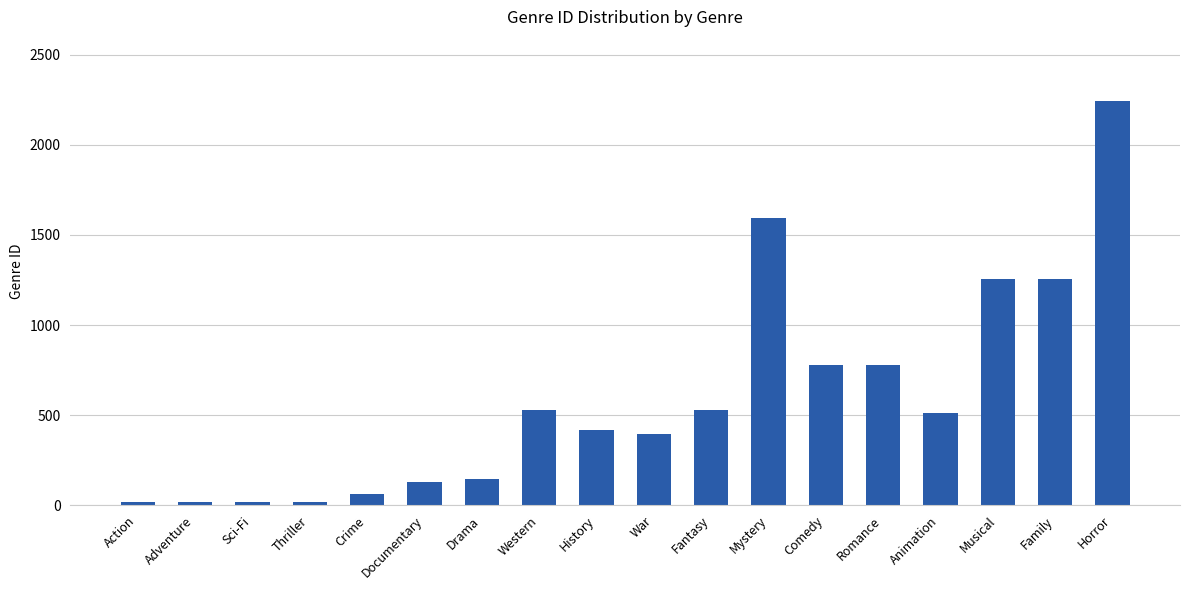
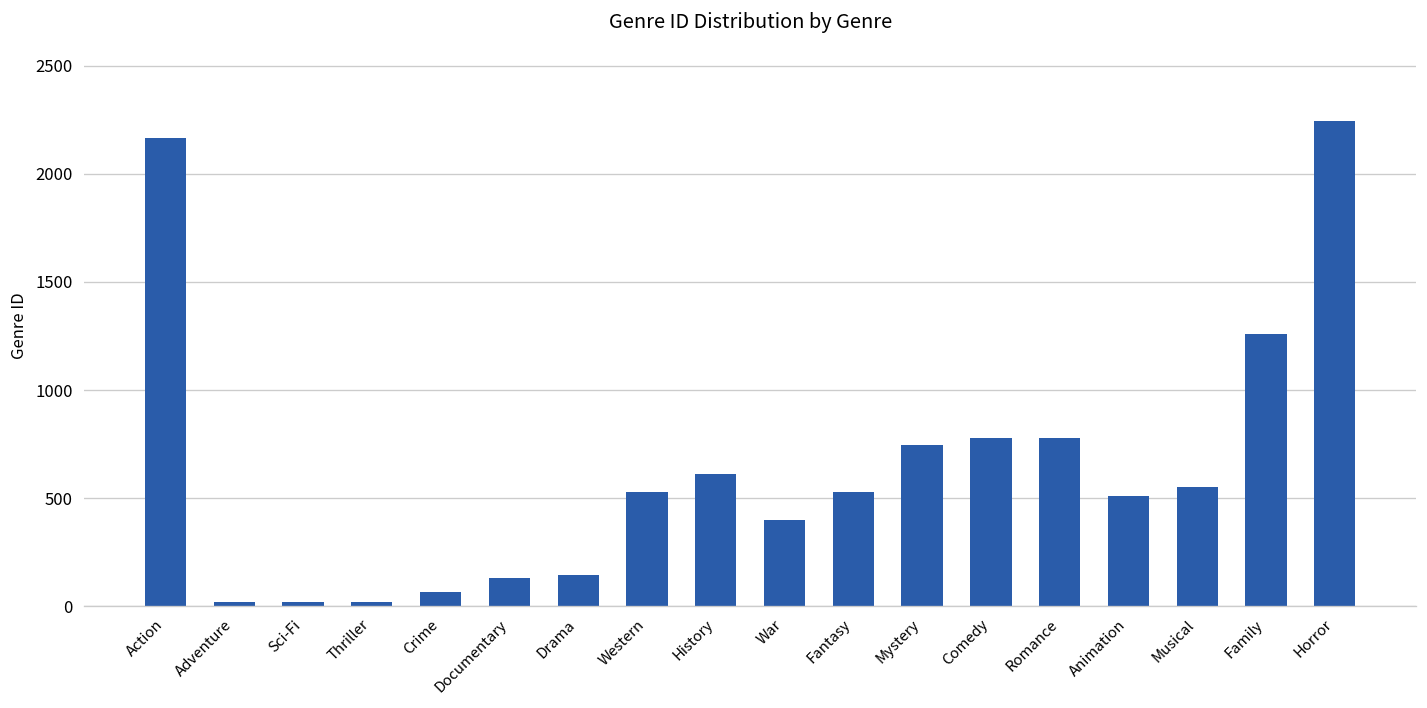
  {
-   "Action": 20,
+   "Action": 2160,
    "Adventure": 20,
    "Sci-Fi": 20,
    "Thriller": 20,
    "Crime": 60,
    "Documentary": 130,
    "Drama": 150,
    "Western": 530,
-   "History": 420,
+   "History": 610,
    "War": 400,
    "Fantasy": 530,
-   "Mystery": 1600,
+   "Mystery": 750,
    "Comedy": 780,
    "Romance": 780,
    "Animation": 510,
-   "Musical": 1260,
+   "Musical": 550,
    "Family": 1260,
    "Horror": 2250
  }
